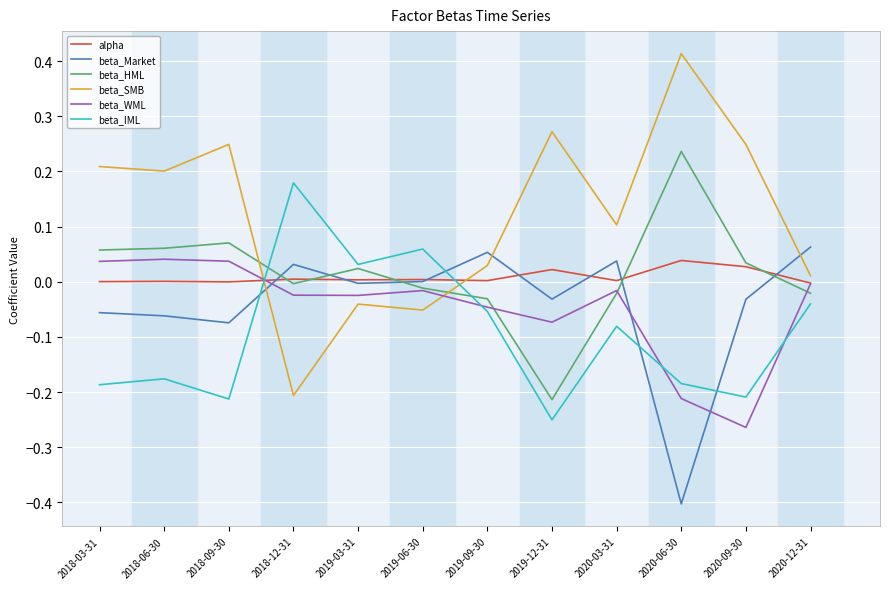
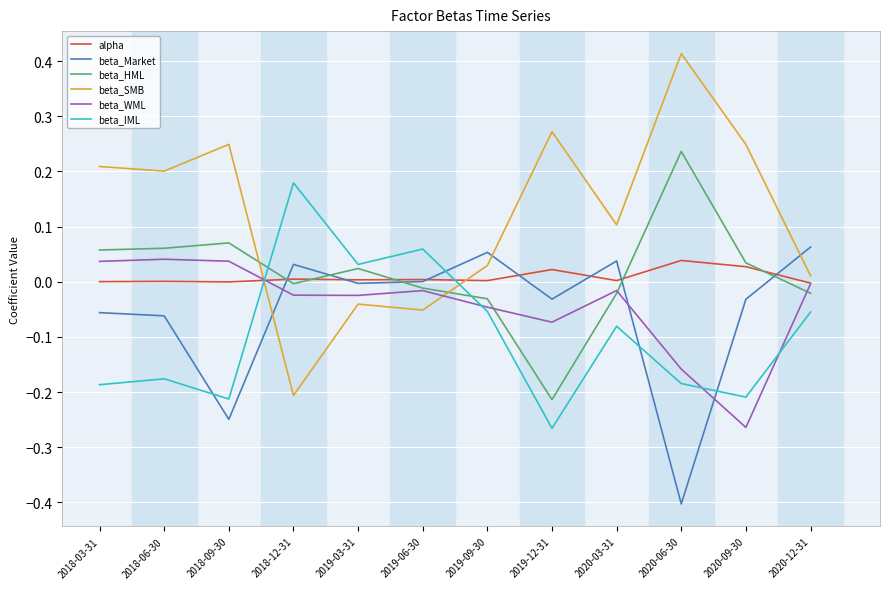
  {
    "alpha": {
      "2018-03-31": 0.00,
      "2018-06-30": 0.00,
      "2018-09-30": 0.00,
      "2018-12-31": 0.00,
      "2019-03-31": 0.00,
      "2019-09-30": 0.00,
      "2019-12-31": 0.02,
      "2020-03-31": 0.00,
      "2020-06-30": 0.04,
      "2020-09-30": 0.03
    },
    "beta_Market": {
      "2018-03-31": -0.06,
      "2018-06-30": -0.06,
-     "2018-09-30": -0.07,
+     "2018-09-30": -0.25,
      "2018-12-31": 0.03,
      "2019-03-31": 0.00,
      "2019-09-30": 0.05,
      "2019-12-31": -0.03,
      "2020-03-31": 0.04,
      "2020-06-30": -0.40,
      "2020-09-30": -0.03,
      "2020-12-31": 0.06
    },
    "beta_HML": {
      "2018-03-31": 0.06,
      "2018-06-30": 0.06,
      "2018-09-30": 0.07,
      "2018-12-31": 0.00,
      "2019-03-31": 0.02,
      "2019-09-30": -0.03,
      "2019-12-31": -0.21,
      "2020-03-31": -0.02,
      "2020-06-30": 0.24,
      "2020-09-30": 0.03,
      "2020-12-31": -0.02
    },
    "beta_SMB": {
      "2018-03-31": 0.21,
      "2018-06-30": 0.20,
      "2018-09-30": 0.25,
      "2018-12-31": -0.21,
      "2019-03-31": -0.04,
      "2019-06-30": -0.05,
      "2019-09-30": 0.03,
      "2019-12-31": 0.27,
      "2020-03-31": 0.10,
      "2020-06-30": 0.41,
      "2020-09-30": 0.25,
      "2020-12-31": 0.01
    },
    "beta_WML": {
      "2018-03-31": 0.04,
      "2018-06-30": 0.04,
      "2018-09-30": 0.04,
      "2018-12-31": -0.02,
      "2019-03-31": -0.02,
      "2019-09-30": -0.05,
      "2019-12-31": -0.07,
      "2020-03-31": -0.02,
-     "2020-06-30": -0.21,
+     "2020-06-30": -0.16,
      "2020-09-30": -0.26
    },
    "beta_IML": {
      "2018-03-31": -0.19,
      "2018-06-30": -0.18,
      "2018-09-30": -0.21,
      "2018-12-31": 0.18,
      "2019-03-31": 0.03,
      "2019-06-30": 0.06,
      "2019-09-30": -0.05,
-     "2019-12-31": -0.25,
+     "2019-12-31": -0.27,
      "2020-03-31": -0.08,
      "2020-06-30": -0.18,
      "2020-09-30": -0.21,
-     "2020-12-31": -0.04
+     "2020-12-31": -0.05
    }
  }
